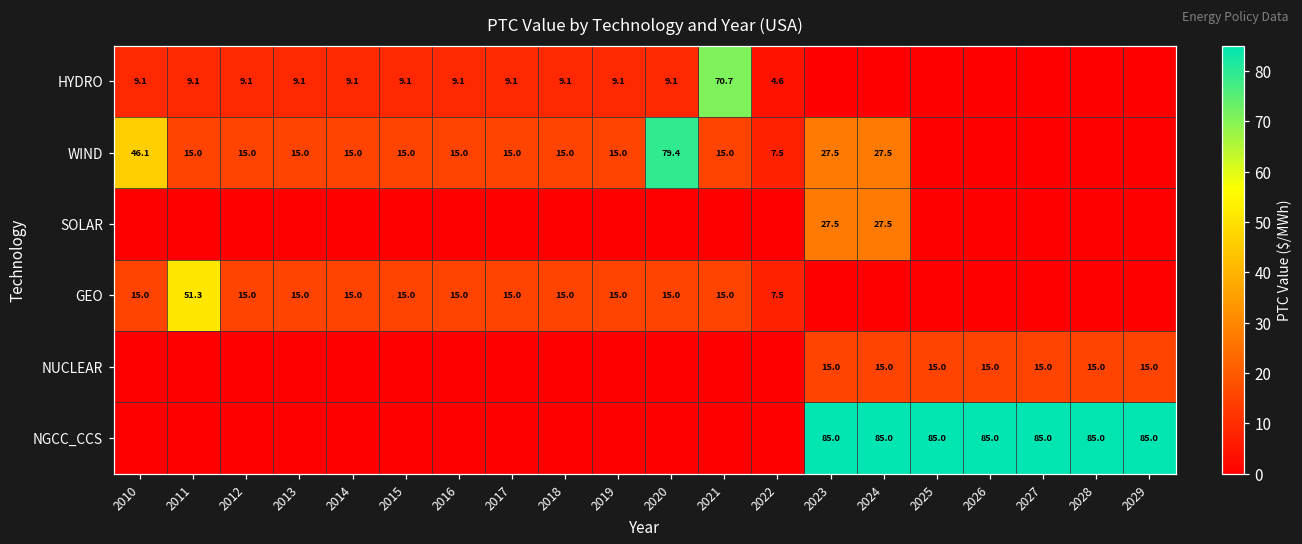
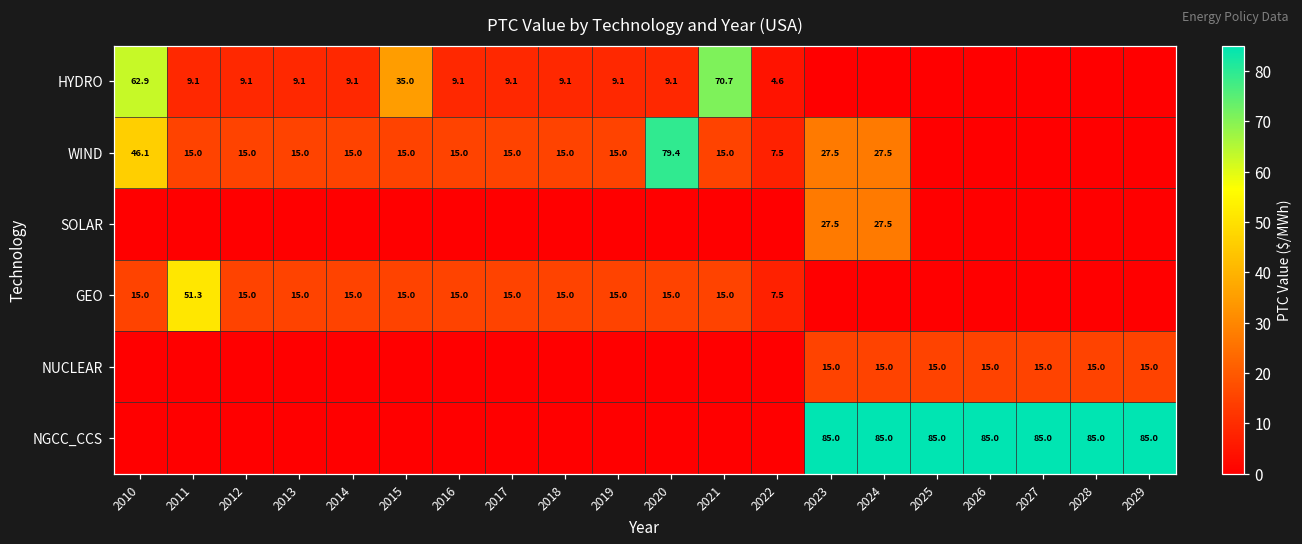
  {
    "HYDRO": {
-     "2010": 9.1,
+     "2010": 62.9,
      "2011": 9.1,
      "2012": 9.1,
      "2013": 9.1,
      "2014": 9.1,
-     "2015": 9.1,
+     "2015": 35.0,
      "2016": 9.1,
      "2017": 9.1,
      "2018": 9.1,
      "2019": 9.1,
      "2020": 9.1,
      "2021": 70.7,
      "2022": 4.6
    },
    "WIND": {
      "2010": 46.1,
      "2011": 15.0,
      "2012": 15.0,
      "2013": 15.0,
      "2014": 15.0,
      "2015": 15.0,
      "2016": 15.0,
      "2017": 15.0,
      "2018": 15.0,
      "2019": 15.0,
      "2020": 79.4,
      "2021": 15.0,
      "2022": 7.5,
      "2023": 27.5,
      "2024": 27.5
    },
    "SOLAR": {
      "2023": 27.5,
      "2024": 27.5
    },
    "GEO": {
      "2010": 15.0,
      "2011": 51.3,
      "2012": 15.0,
      "2013": 15.0,
      "2014": 15.0,
      "2015": 15.0,
      "2016": 15.0,
      "2017": 15.0,
      "2018": 15.0,
      "2019": 15.0,
      "2020": 15.0,
      "2021": 15.0,
      "2022": 7.5
    },
    "NUCLEAR": {
      "2023": 15.0,
      "2024": 15.0,
      "2025": 15.0,
      "2026": 15.0,
      "2027": 15.0,
      "2028": 15.0,
      "2029": 15.0
    },
    "NGCC_CCS": {
      "2023": 85.0,
      "2024": 85.0,
      "2025": 85.0,
      "2026": 85.0,
      "2027": 85.0,
      "2028": 85.0,
      "2029": 85.0
    }
  }
